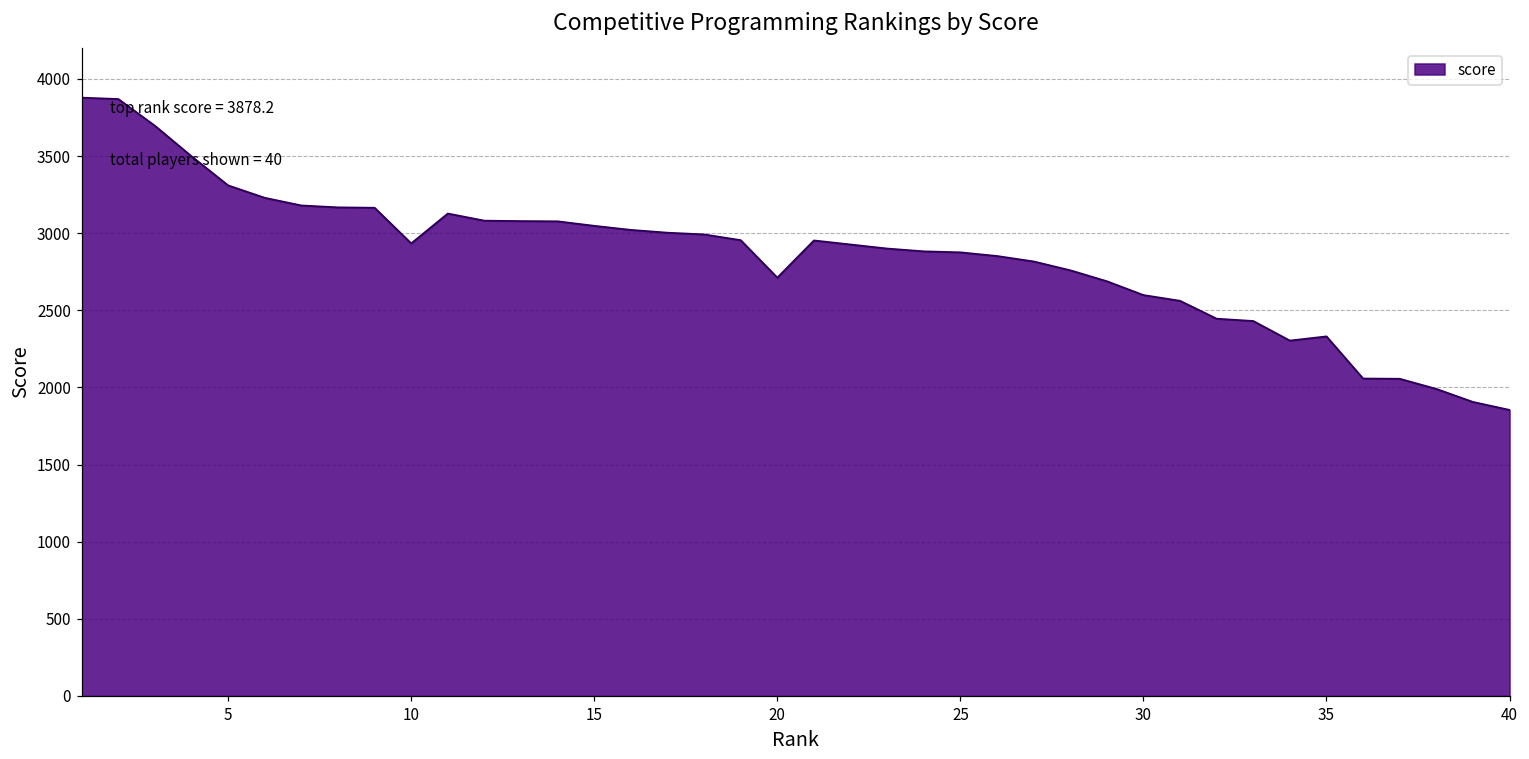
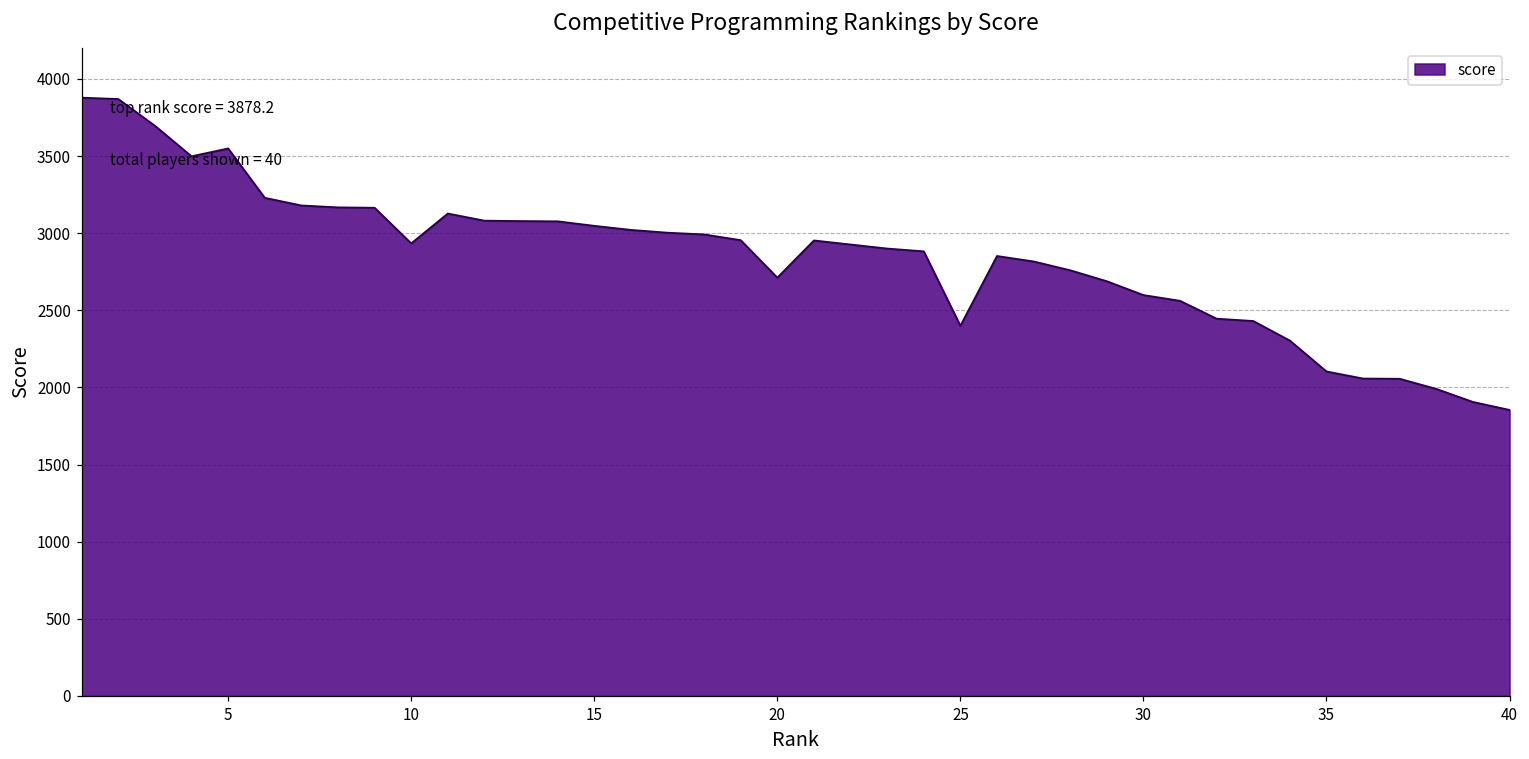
  {
-   "5": 3310,
+   "5": 3550,
    "10": 2930,
    "15": 3050,
    "20": 2710,
-   "25": 2880,
+   "25": 2400,
    "30": 2600,
-   "35": 2330,
+   "35": 2100,
    "40": 1850
  }
